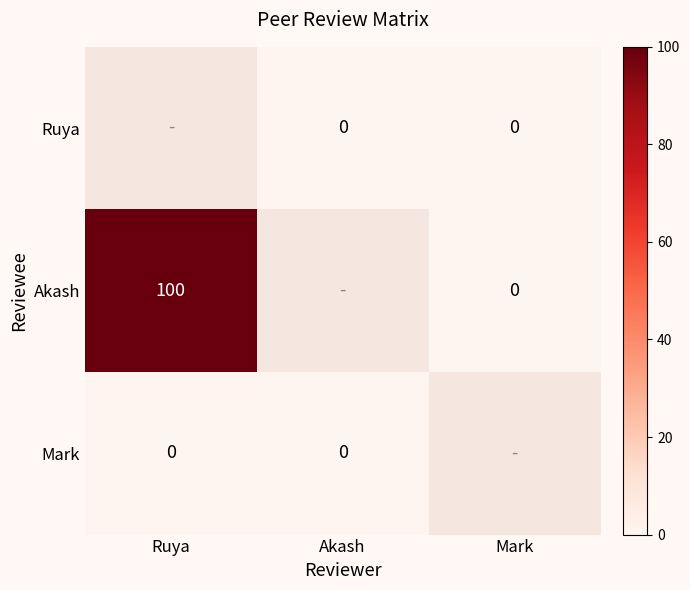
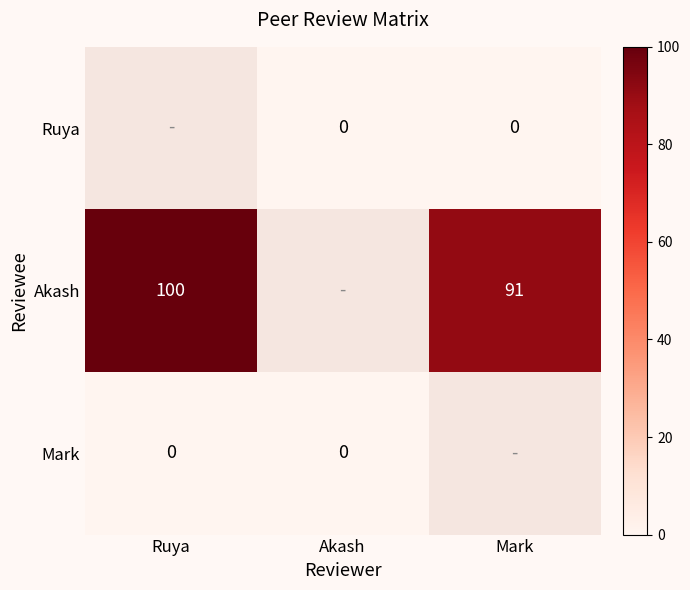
  {
    "Ruya": {
      "Akash": 0,
      "Mark": 0
    },
    "Akash": {
      "Ruya": 100,
-     "Mark": 0
+     "Mark": 91
    },
    "Mark": {
      "Ruya": 0,
      "Akash": 0
    }
  }
